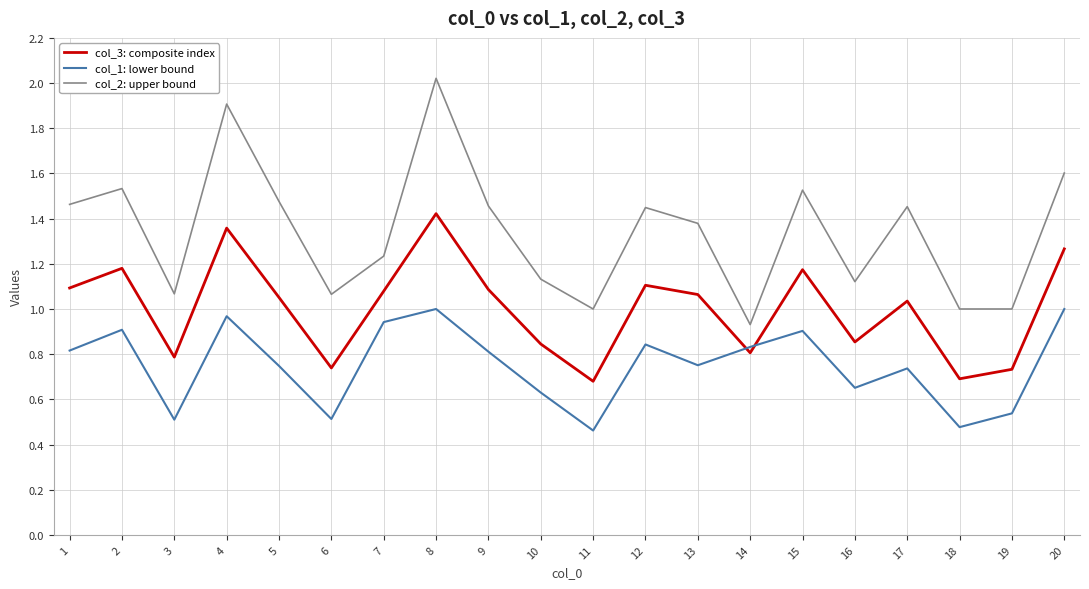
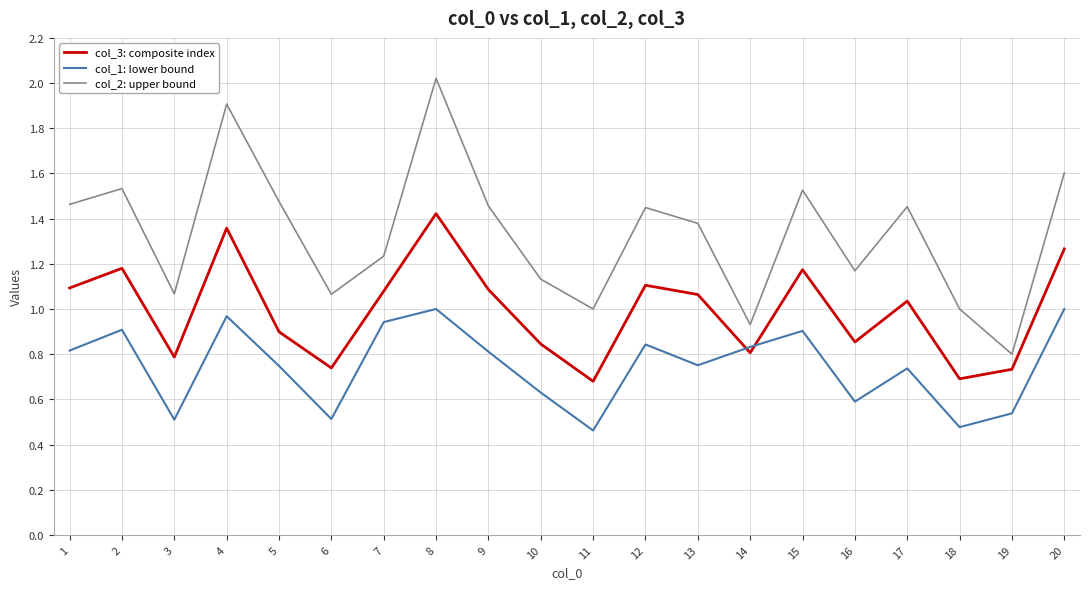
  {
    "col_3: composite index": {
      "1": 1.09,
      "2": 1.18,
      "3": 0.79,
      "4": 1.36,
-     "5": 1.05,
+     "5": 0.90,
      "6": 0.74,
      "7": 1.08,
      "8": 1.42,
      "9": 1.09,
      "10": 0.85,
      "11": 0.68,
      "12": 1.11,
      "13": 1.06,
      "14": 0.81,
      "15": 1.17,
      "16": 0.85,
      "17": 1.04,
      "18": 0.69,
      "19": 0.73,
      "20": 1.27
    },
    "col_1: lower bound": {
      "1": 0.82,
      "2": 0.91,
      "3": 0.51,
      "4": 0.97,
      "5": 0.75,
      "6": 0.51,
      "7": 0.94,
      "8": 1.00,
      "9": 0.81,
      "10": 0.63,
      "11": 0.46,
      "12": 0.84,
      "13": 0.75,
      "14": 0.83,
      "15": 0.90,
-     "16": 0.65,
+     "16": 0.59,
      "17": 0.74,
      "18": 0.48,
      "19": 0.54,
      "20": 1.00
    },
    "col_2: upper bound": {
      "1": 1.46,
      "2": 1.53,
      "3": 1.07,
      "4": 1.91,
      "5": 1.48,
      "6": 1.07,
      "7": 1.23,
      "8": 2.02,
      "9": 1.46,
      "10": 1.13,
      "11": 1.00,
      "12": 1.45,
      "13": 1.38,
      "14": 0.93,
      "15": 1.53,
-     "16": 1.12,
+     "16": 1.17,
      "17": 1.45,
      "18": 1.00,
-     "19": 1.0,
+     "19": 0.8,
      "20": 1.60
    }
  }
